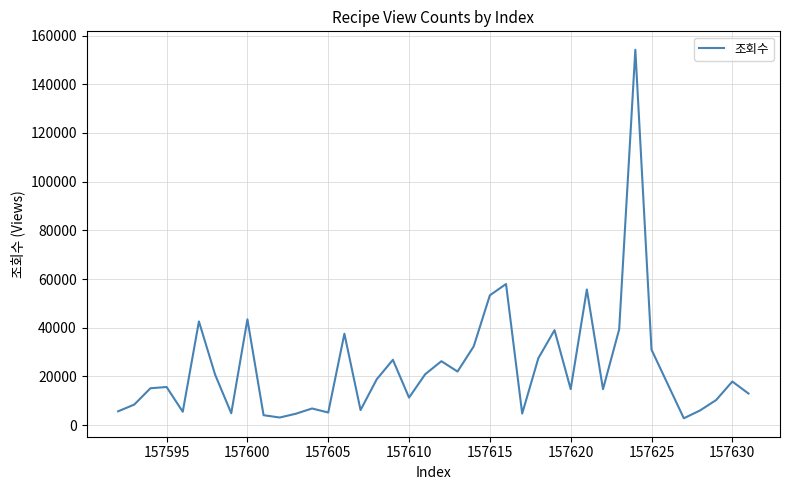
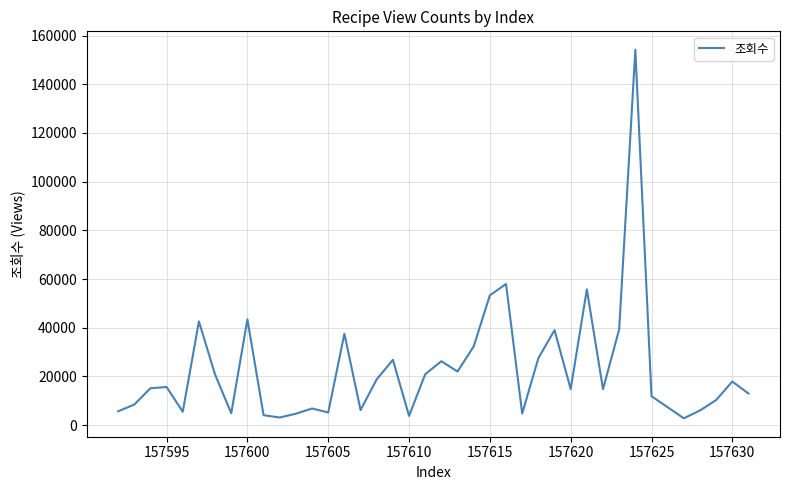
  {
    "157595": 16000,
    "157600": 43000,
    "157605": 5000,
-   "157610": 11000,
+   "157610": 4000,
    "157615": 53000,
    "157620": 15000,
-   "157625": 31000,
+   "157625": 12000,
    "157630": 18000
  }
